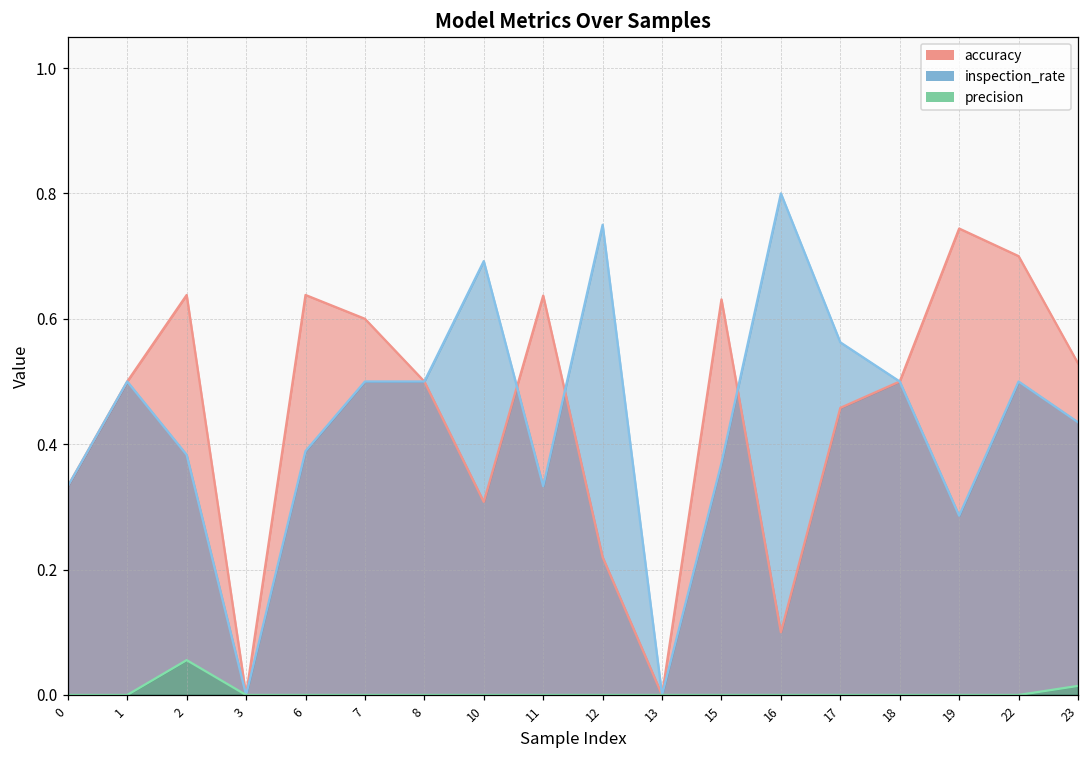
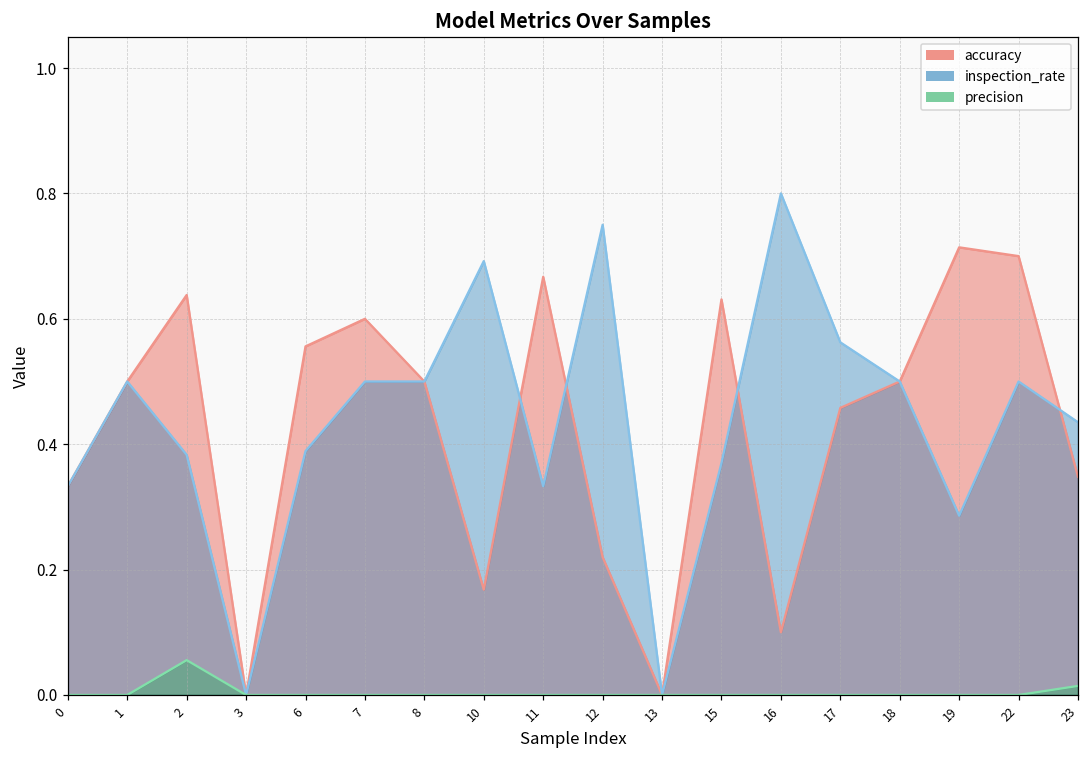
  {
    "accuracy": {
      "2": 0.64,
-     "6": 0.64,
+     "6": 0.56,
      "7": 0.60,
-     "10": 0.31,
-     "11": 0.64,
+     "10": 0.17,
+     "11": 0.67,
      "12": 0.22,
      "15": 0.63,
      "16": 0.10,
      "17": 0.46,
-     "19": 0.74,
+     "19": 0.71,
      "22": 0.70,
-     "23": 0.53
+     "23": 0.35
    }
  }
